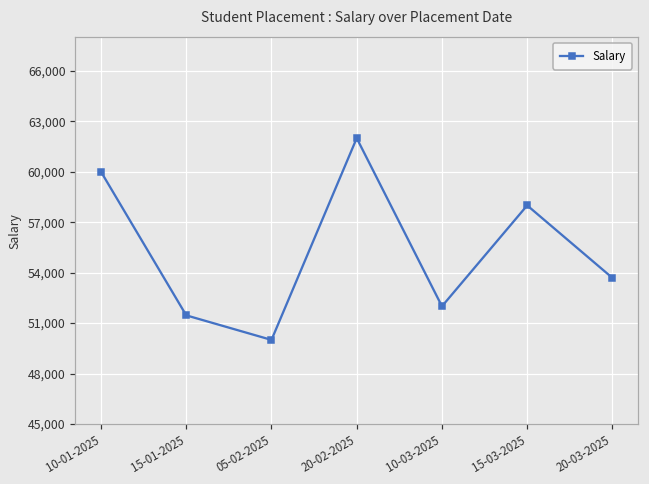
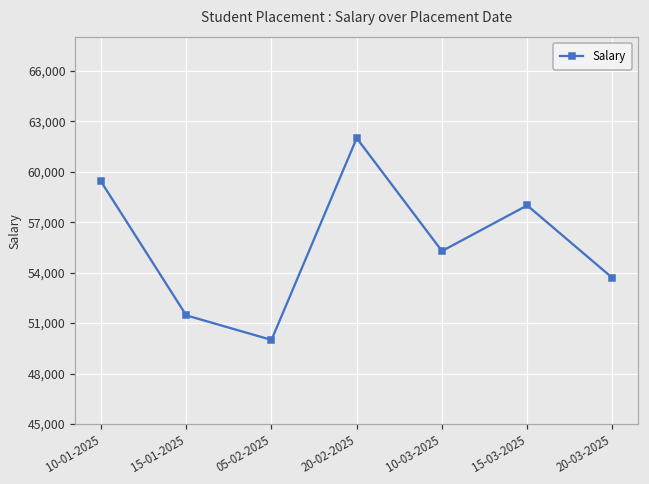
  {
-   "10-01-2025": "60,000",
+   "10-01-2025": "59,400",
    "15-01-2025": "51,500",
    "05-02-2025": "50,000",
    "20-02-2025": "62,000",
-   "10-03-2025": "52,000",
+   "10-03-2025": "55,300",
    "15-03-2025": "58,000",
    "20-03-2025": "53,700"
  }
